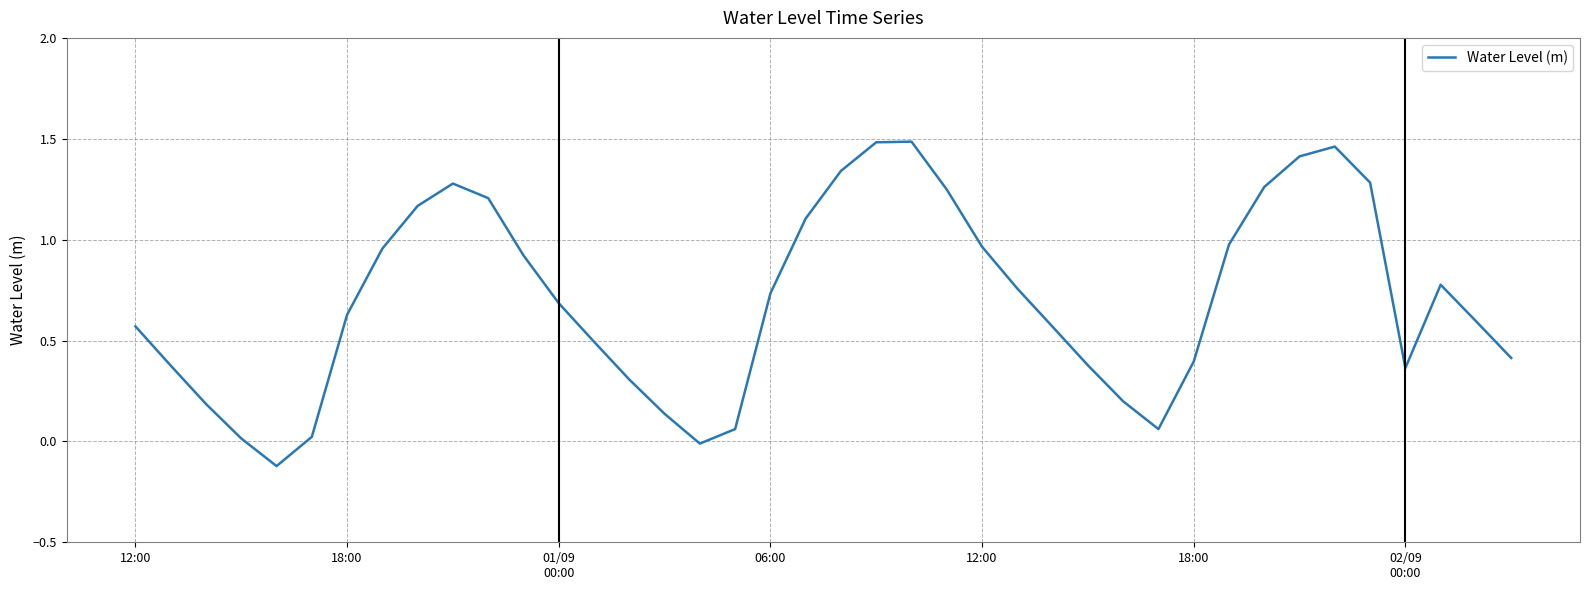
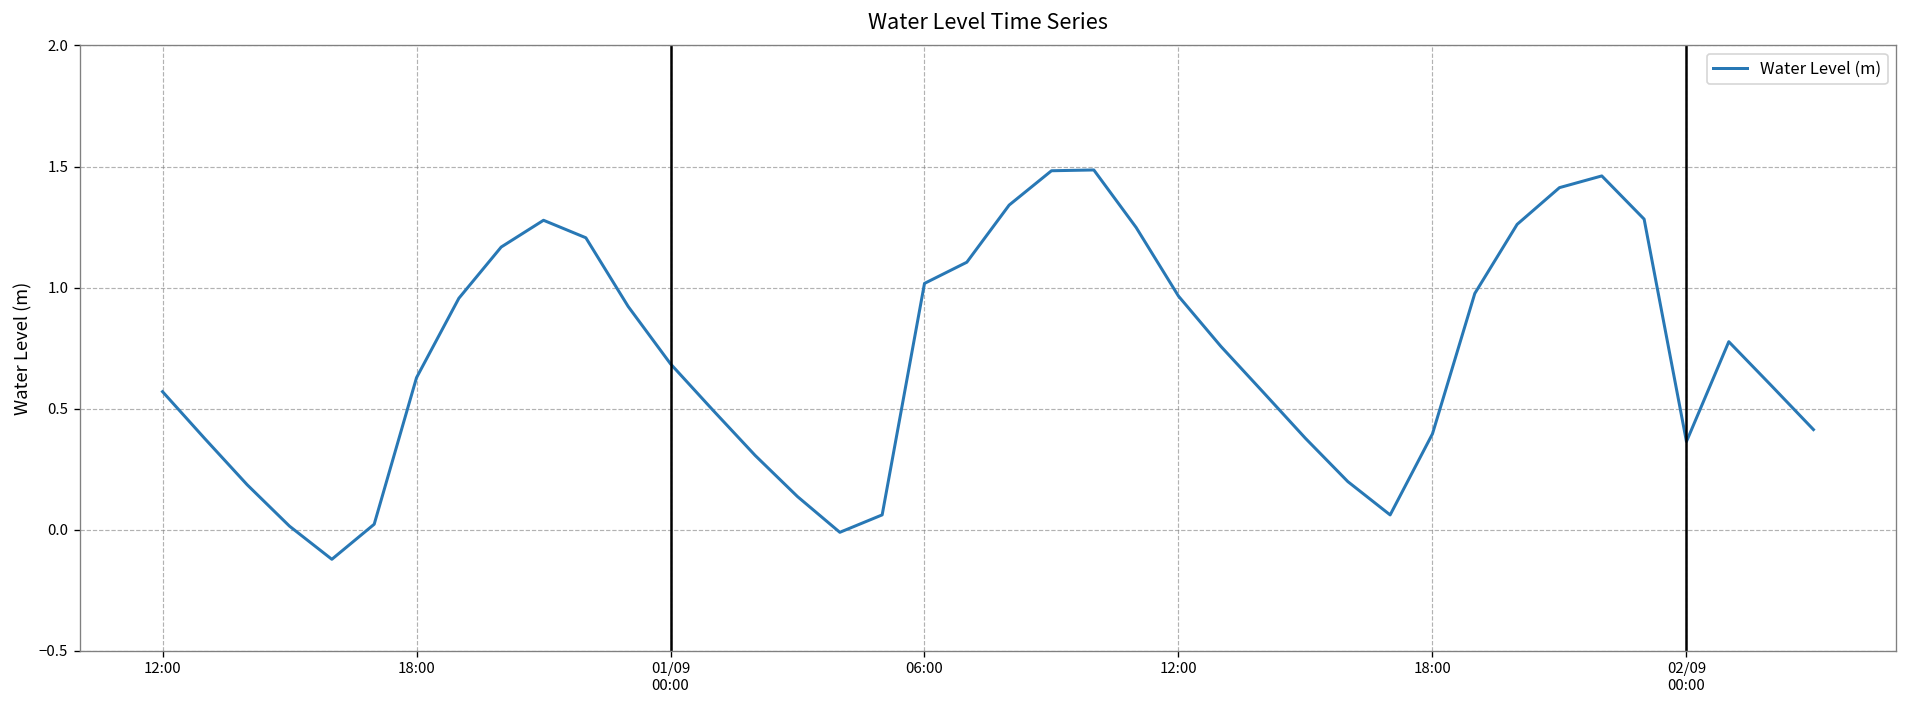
  {
    "01/09 00:00": 0.68,
-   "06:00": 0.73,
+   "06:00": 1.02,
    "02/09 00:00": 0.36
  }
